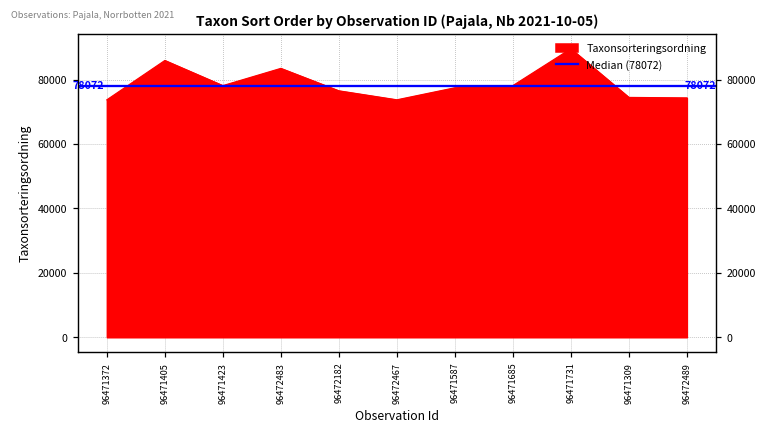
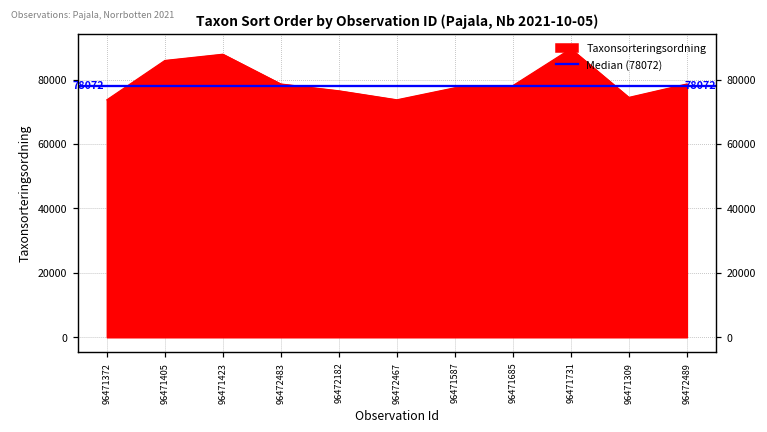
  {
    "96471405": 86000,
-   "96471423": 78000,
-   "96472483": 83000,
+   "96471423": 88000,
+   "96472483": 79000,
    "96472182": 76000,
    "96472467": 74000,
    "96471587": 77000,
    "96471685": 78000,
    "96471731": 90000,
    "96471309": 74000,
-   "96472489": 74000
+   "96472489": 79000
  }
